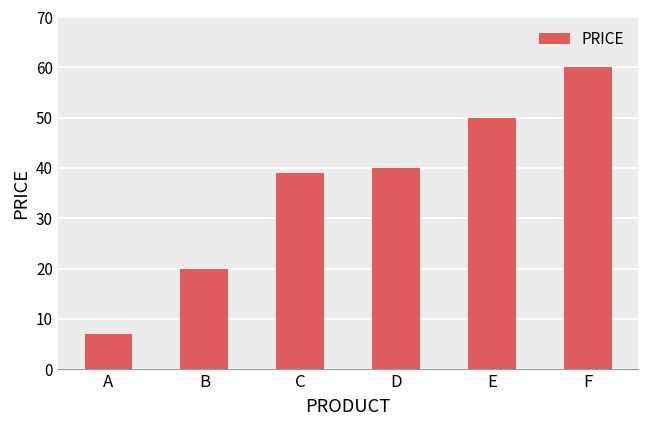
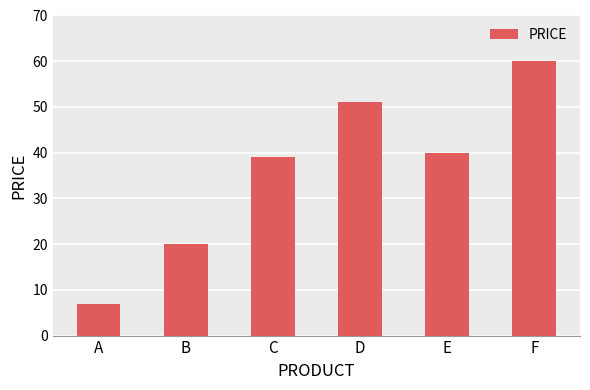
  {
    "A": 7,
    "B": 20,
    "C": 39,
-   "D": 40,
-   "E": 50,
+   "D": 51,
+   "E": 40,
    "F": 60
  }
